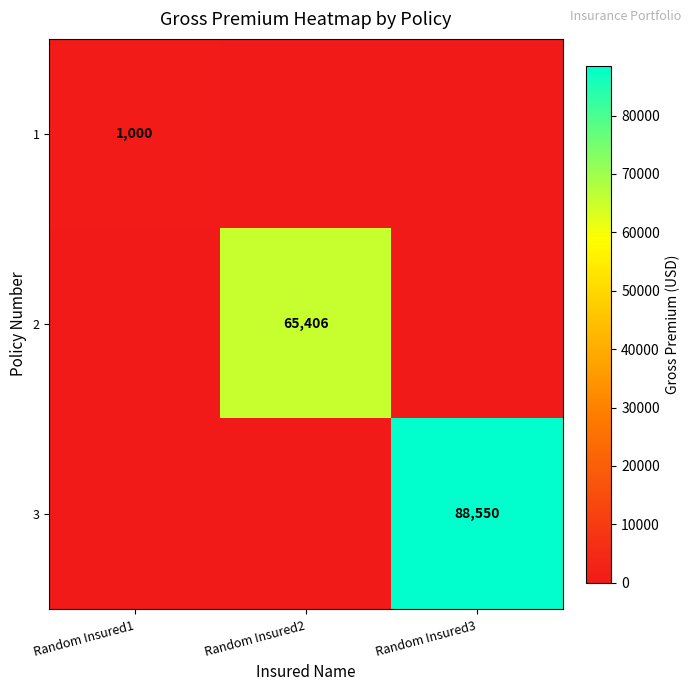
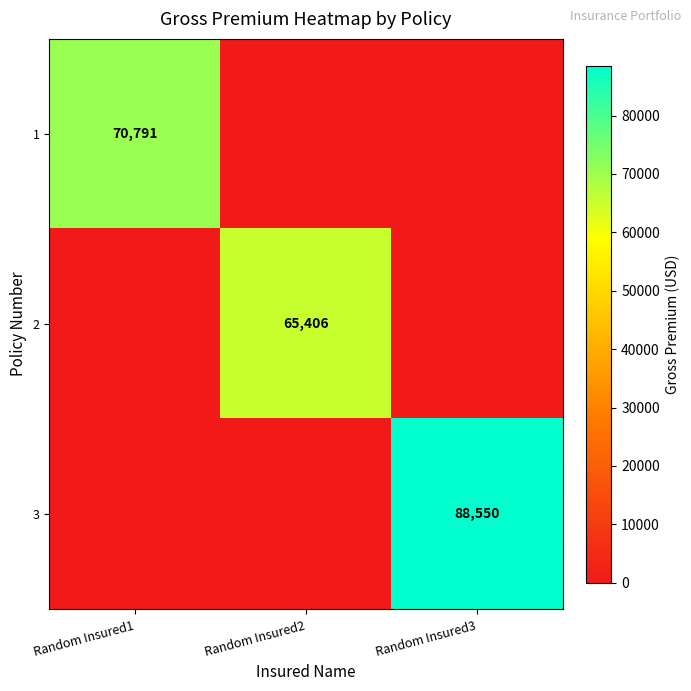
  {
    "1": {
-     "Random Insured1": "1,000"
+     "Random Insured1": "70,791"
    },
    "2": {
      "Random Insured2": "65,406"
    },
    "3": {
      "Random Insured3": "88,550"
    }
  }
